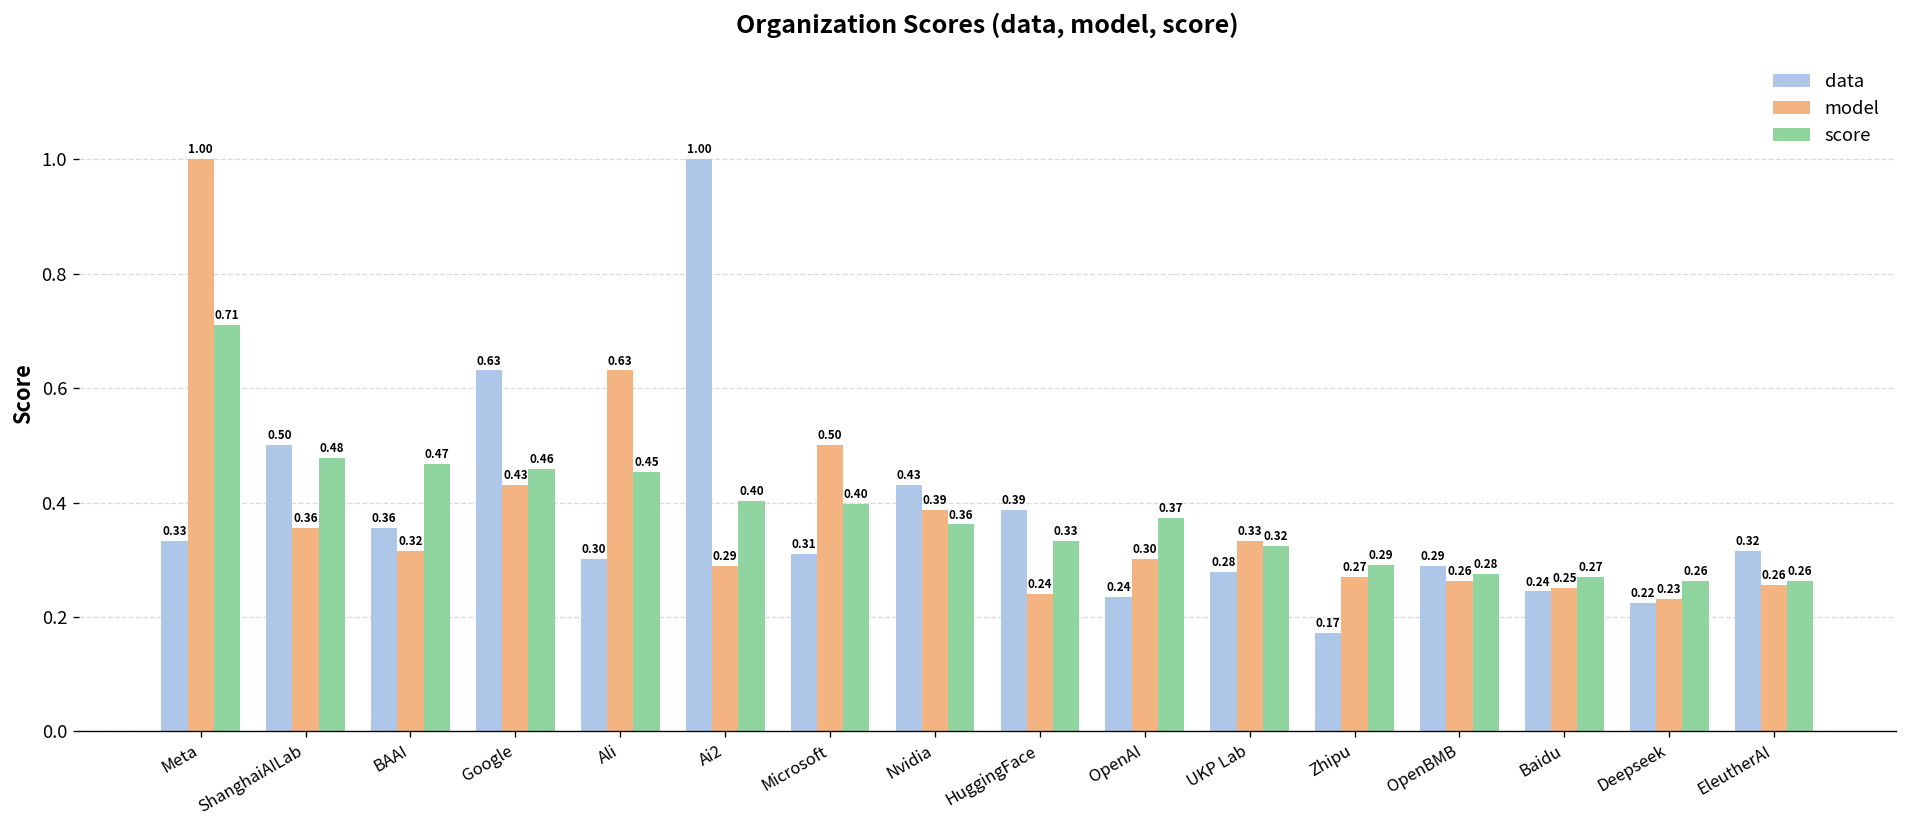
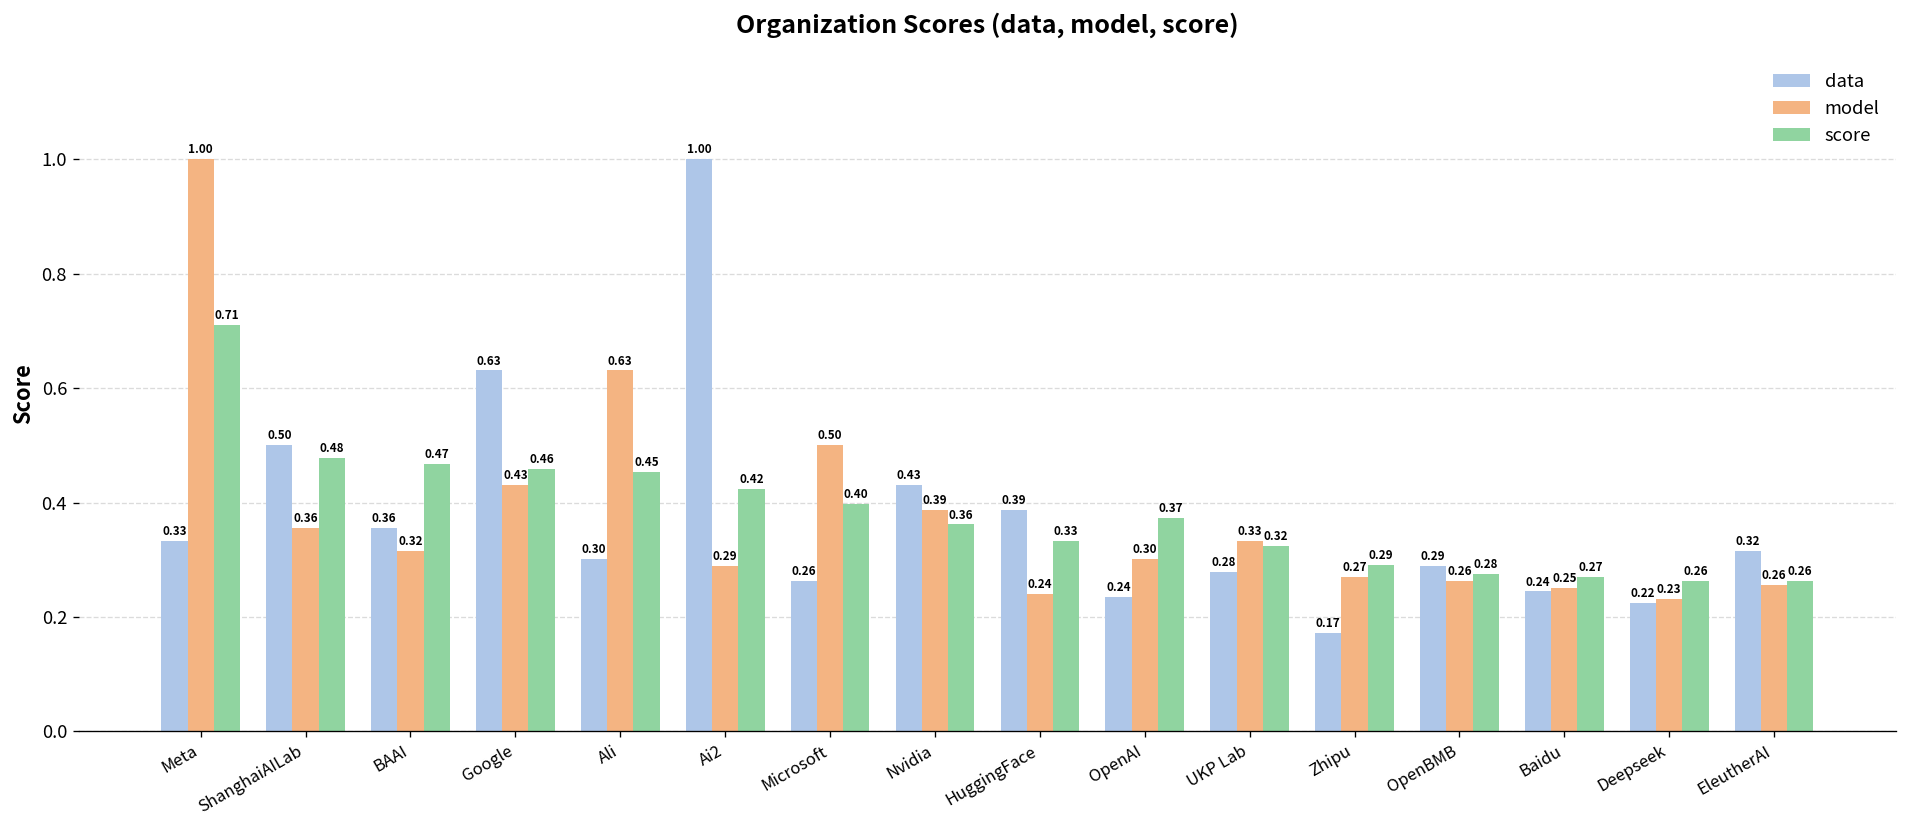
  {
    "data": {
      "Meta": 0.33,
      "ShanghaiAILab": 0.50,
      "BAAI": 0.36,
      "Google": 0.63,
      "Ali": 0.30,
      "Ai2": 1.00,
-     "Microsoft": 0.31,
+     "Microsoft": 0.26,
      "Nvidia": 0.43,
      "HuggingFace": 0.39,
      "OpenAI": 0.24,
      "UKP Lab": 0.28,
      "Zhipu": 0.17,
      "OpenBMB": 0.29,
      "Baidu": 0.24,
      "Deepseek": 0.22,
      "EleutherAI": 0.32
    },
    "model": {
      "Meta": 1.00,
      "ShanghaiAILab": 0.36,
      "BAAI": 0.32,
      "Google": 0.43,
      "Ali": 0.63,
      "Ai2": 0.29,
      "Microsoft": 0.50,
      "Nvidia": 0.39,
      "HuggingFace": 0.24,
      "OpenAI": 0.30,
      "UKP Lab": 0.33,
      "Zhipu": 0.27,
      "OpenBMB": 0.26,
      "Baidu": 0.25,
      "Deepseek": 0.23,
      "EleutherAI": 0.26
    },
    "score": {
      "Meta": 0.71,
      "ShanghaiAILab": 0.48,
      "BAAI": 0.47,
      "Google": 0.46,
      "Ali": 0.45,
-     "Ai2": 0.40,
+     "Ai2": 0.42,
      "Microsoft": 0.40,
      "Nvidia": 0.36,
      "HuggingFace": 0.33,
      "OpenAI": 0.37,
      "UKP Lab": 0.32,
      "Zhipu": 0.29,
      "OpenBMB": 0.28,
      "Baidu": 0.27,
      "Deepseek": 0.26,
      "EleutherAI": 0.26
    }
  }
